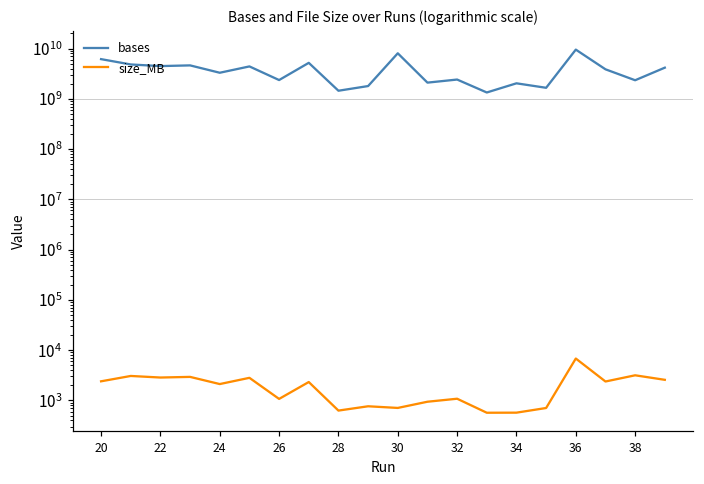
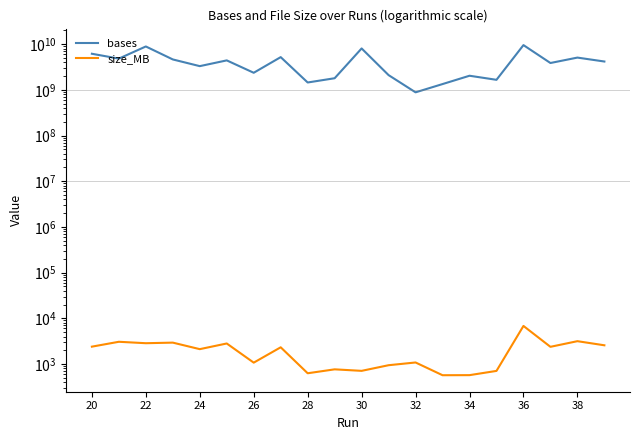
  {
    "bases": {
      "20": 6000000000,
-     "22": 4000000000,
+     "22": 9000000000,
      "24": 3000000000,
      "26": 2000000000,
      "28": 1400000000,
      "30": 8000000000,
-     "32": 2000000000,
+     "32": 900000000,
      "34": 2000000000,
      "36": 10000000000,
-     "38": 2000000000
+     "38": 5000000000
    },
    "size_MB": {
      "20": 2000,
      "22": 3000,
      "24": 2000,
      "26": 1100,
      "28": 600,
      "30": 700,
      "32": 1100,
      "34": 600,
      "36": 7000,
      "38": 3000
    }
  }
